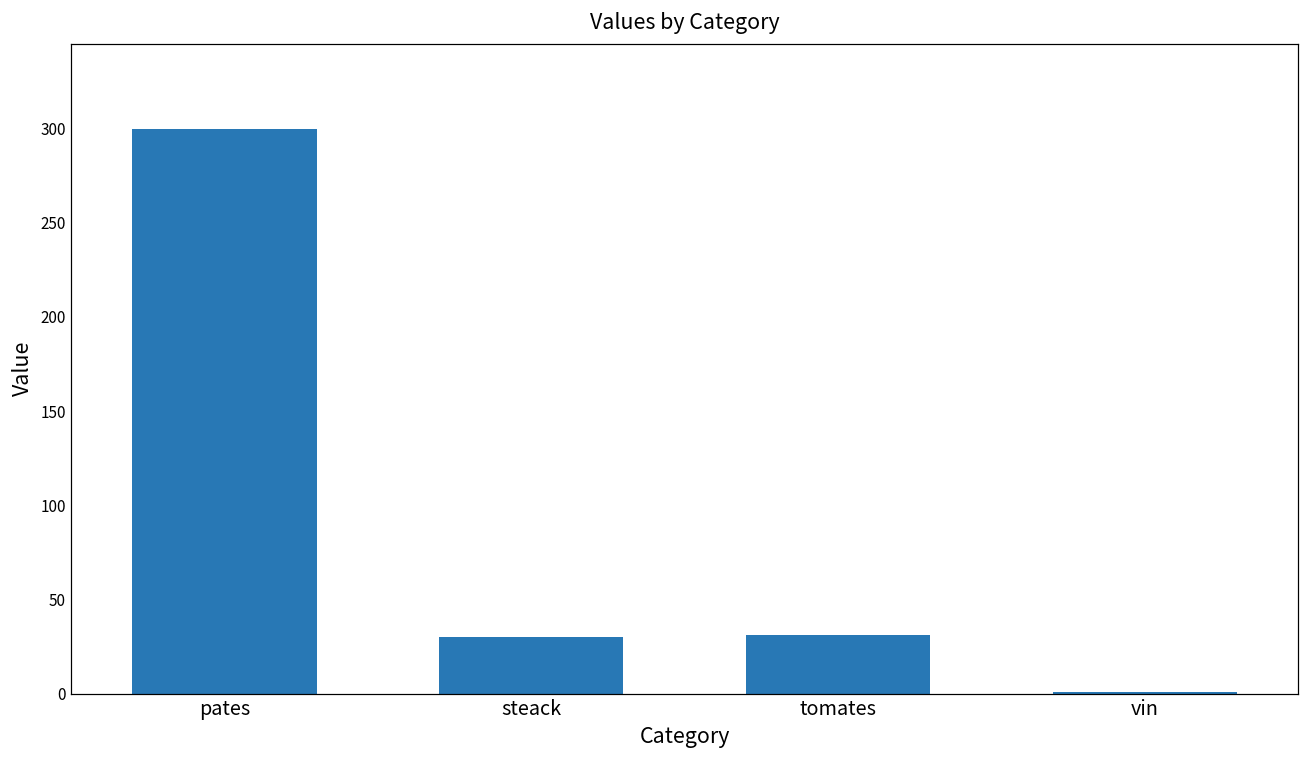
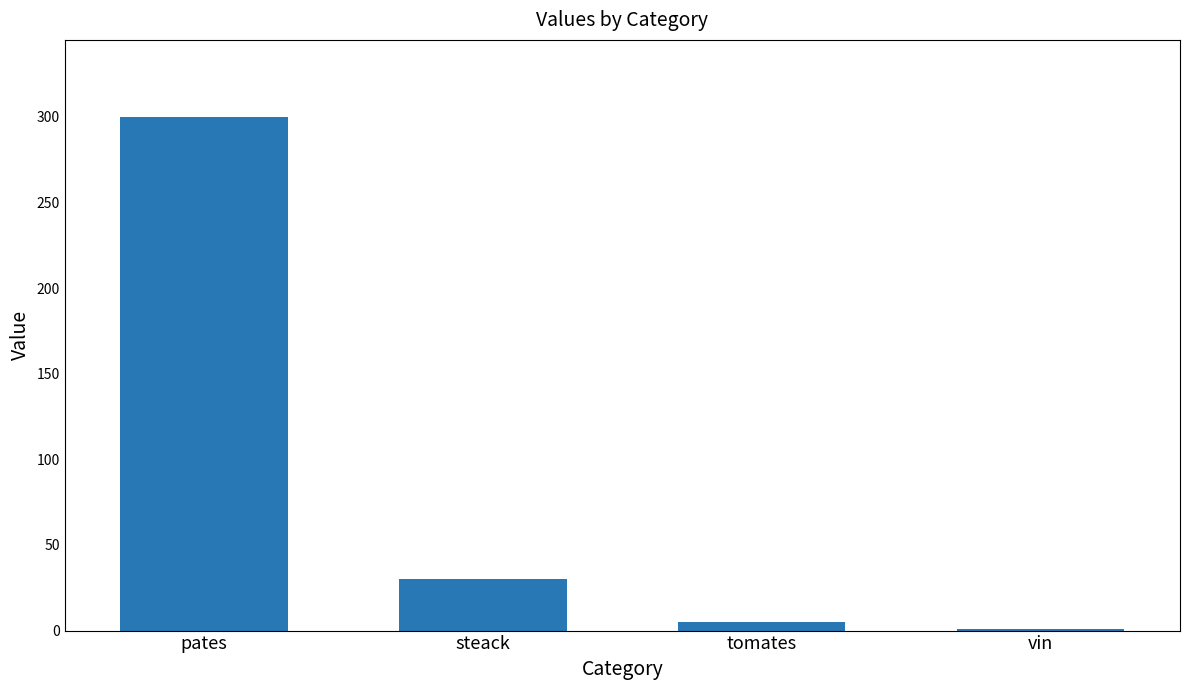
  {
    "pates": 300,
    "steack": 30,
-   "tomates": 31
+   "tomates": 5
  }
